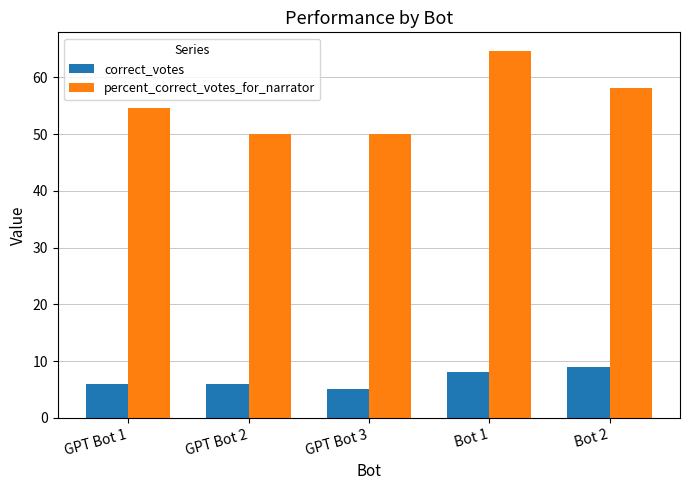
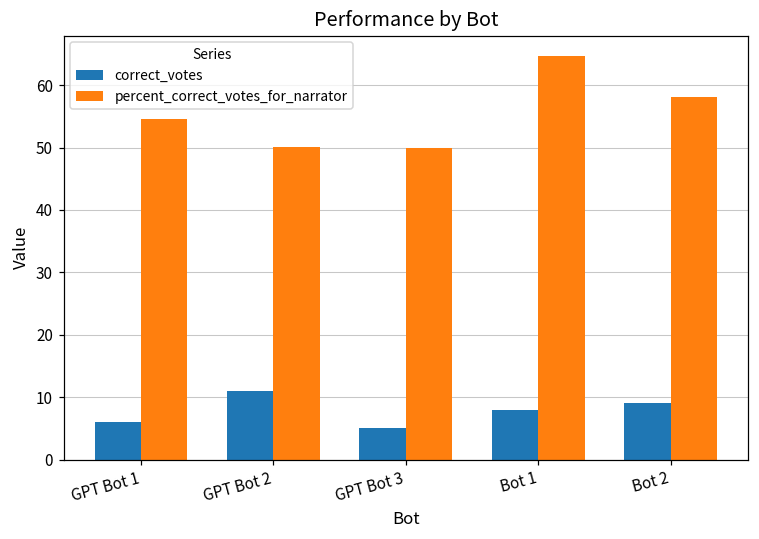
  {
    "correct_votes": {
      "GPT Bot 1": 6,
-     "GPT Bot 2": 6,
+     "GPT Bot 2": 11,
      "GPT Bot 3": 5,
      "Bot 1": 8,
      "Bot 2": 9
    },
    "percent_correct_votes_for_narrator": {
      "GPT Bot 1": 55,
      "GPT Bot 2": 50,
      "GPT Bot 3": 50,
      "Bot 1": 65,
      "Bot 2": 58
    }
  }
